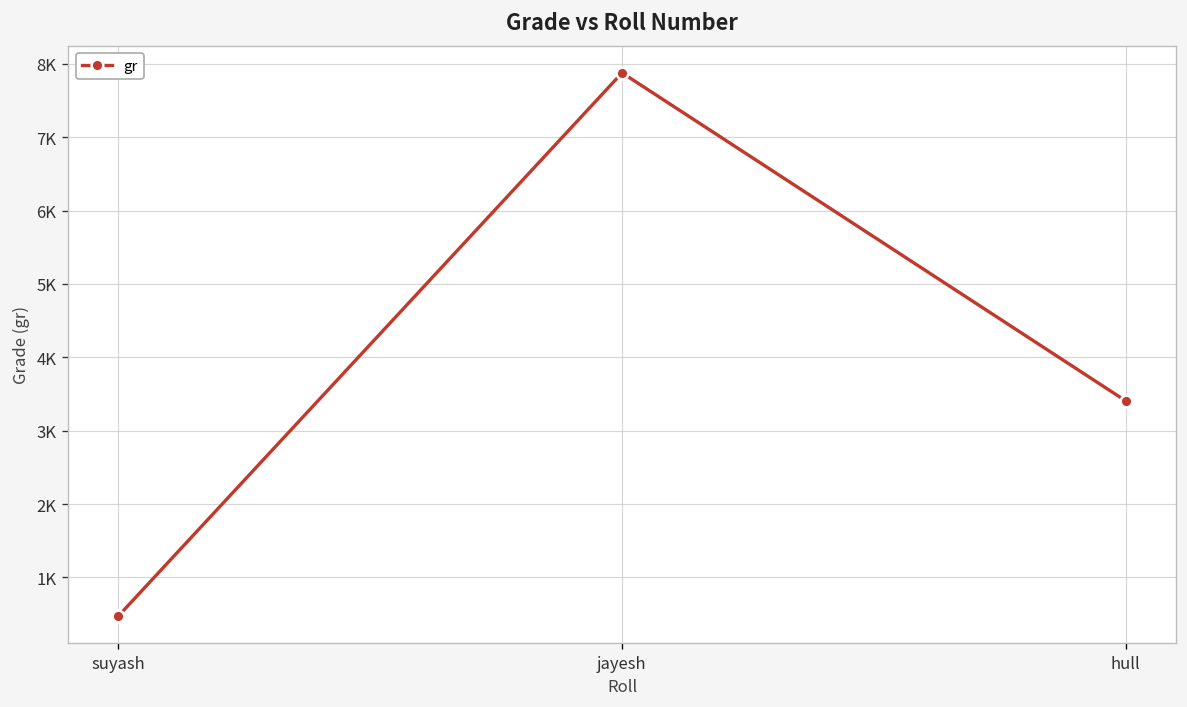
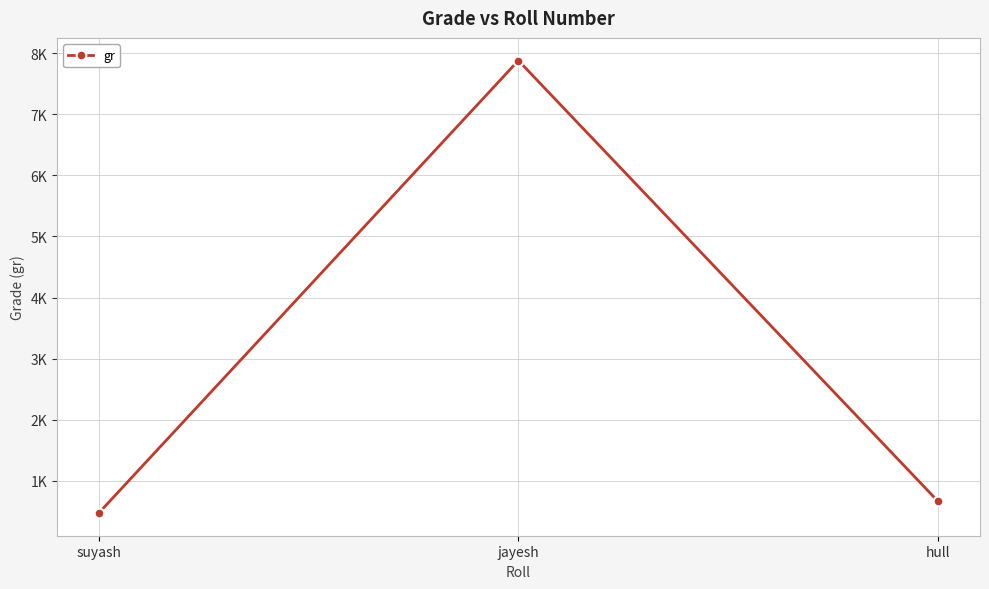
  {
    "suyash": 500,
    "jayesh": 7900,
-   "hull": 3400
+   "hull": 700
  }
